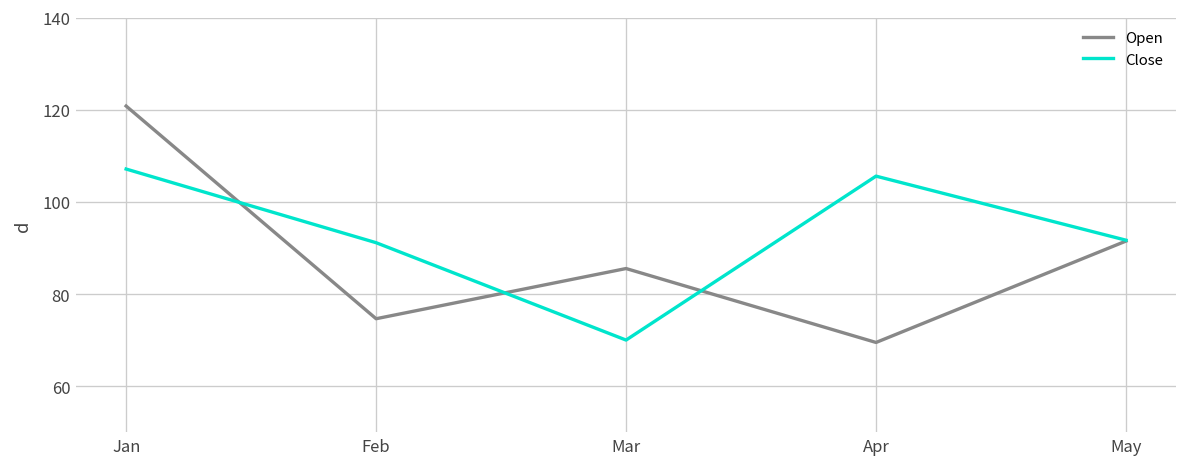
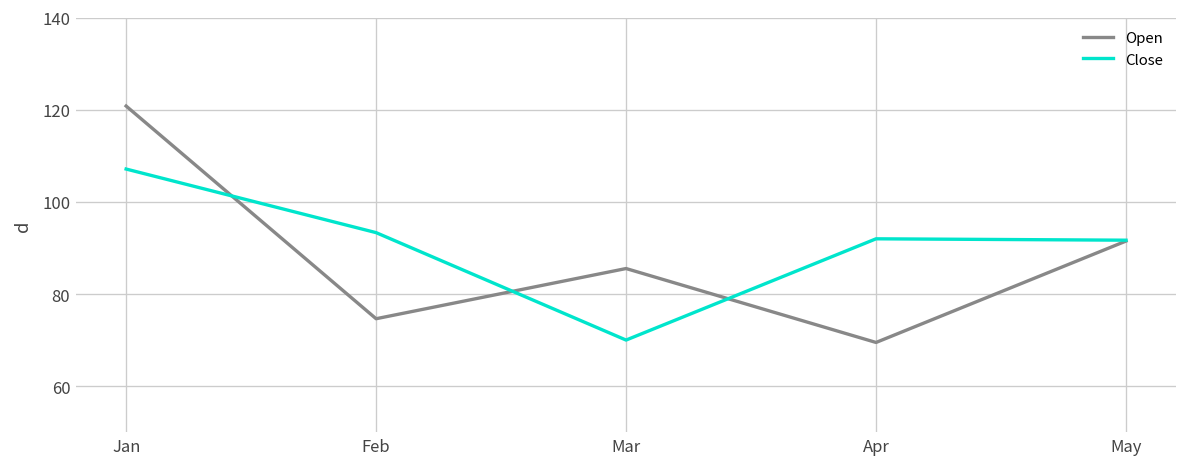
  {
    "Open": {
      "Jan": 121,
      "Feb": 75,
      "Mar": 86,
      "Apr": 70
    },
    "Close": {
      "Jan": 107,
-     "Feb": 91,
+     "Feb": 93,
      "Mar": 70,
-     "Apr": 106
+     "Apr": 92
    }
  }
